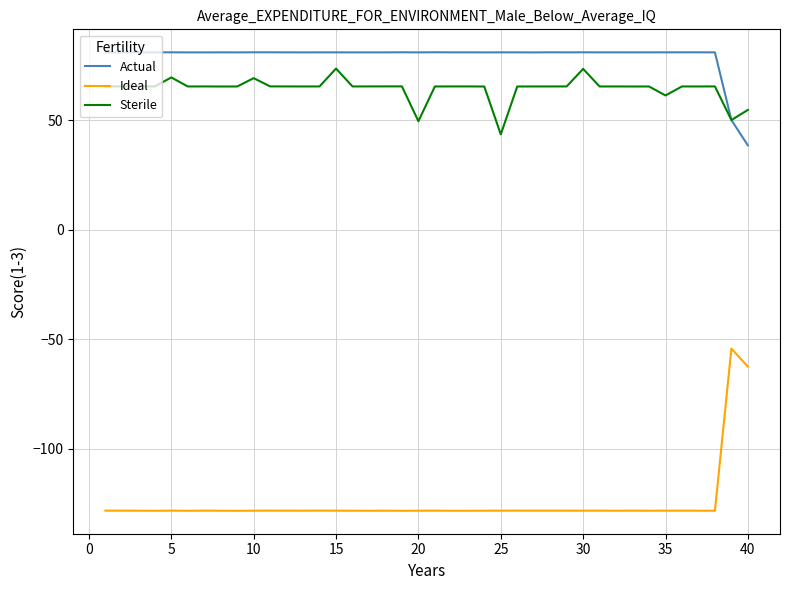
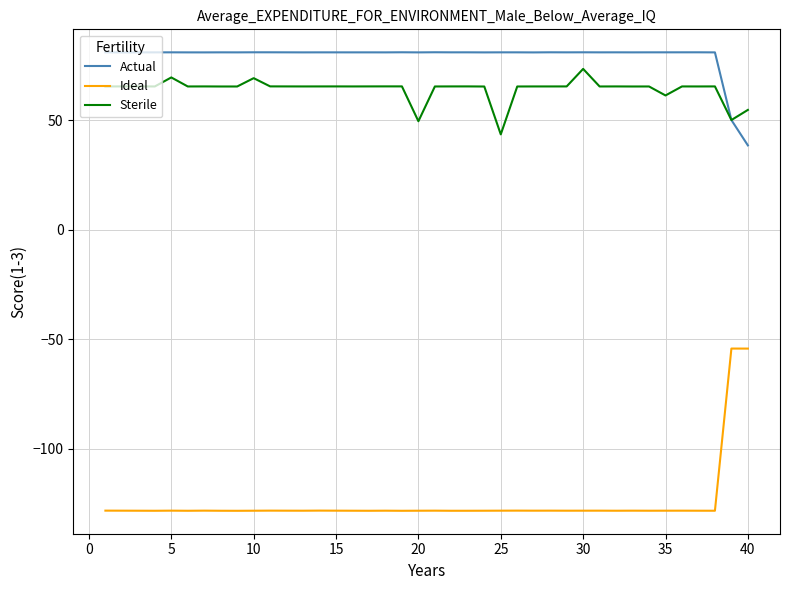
  {
    "Actual": {
      "5": 81,
      "10": 81,
      "15": 81,
      "20": 81,
      "25": 81,
      "30": 81,
      "35": 81,
      "40": 38
    },
    "Ideal": {
      "5": -128,
      "10": -128,
      "15": -128,
      "20": -128,
      "25": -128,
      "30": -128,
      "35": -128,
-     "40": -63
+     "40": -54
    },
    "Sterile": {
      "5": 69,
      "10": 69,
-     "15": 74,
+     "15": 65,
      "20": 49,
      "25": 43,
      "30": 73,
      "35": 61,
      "40": 55
    }
  }
